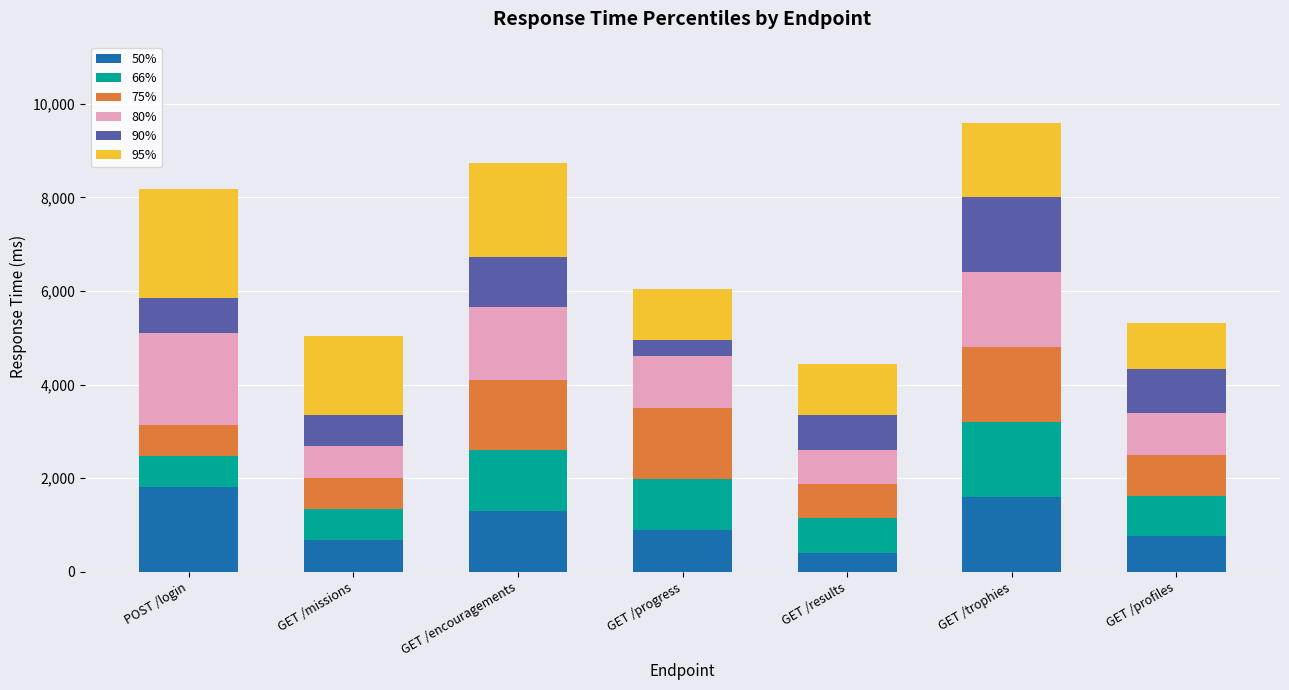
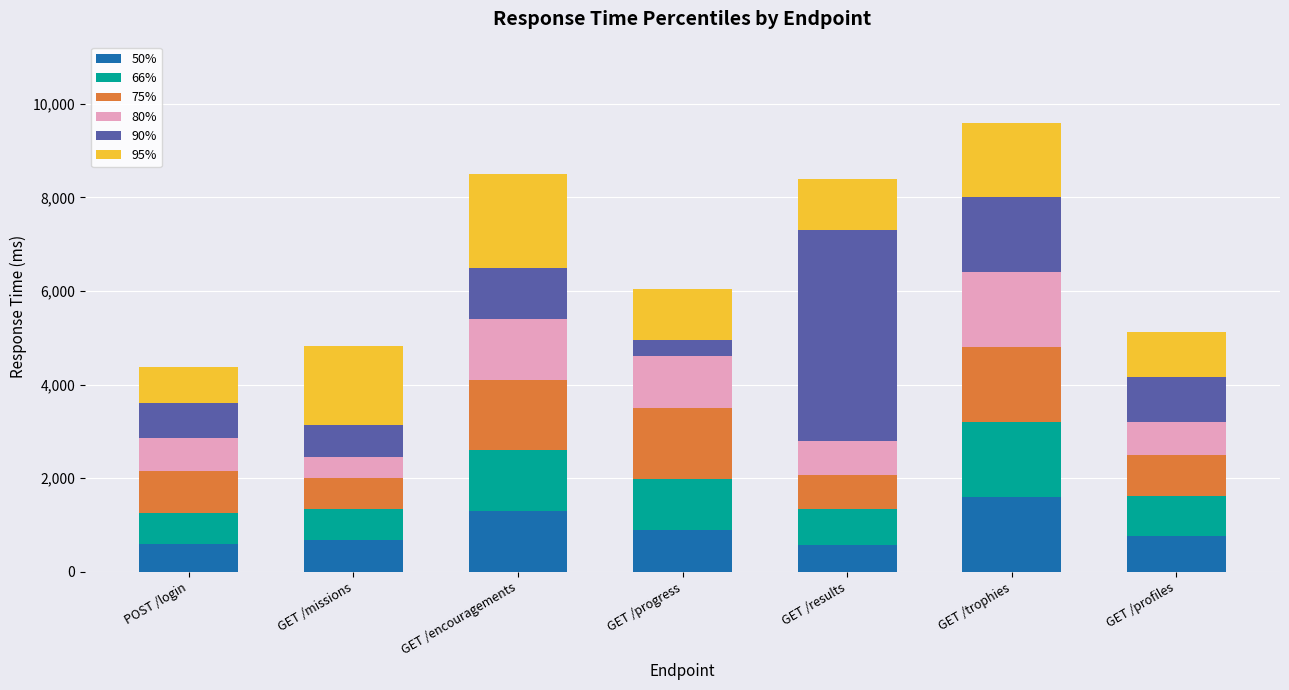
  {
    "50%": {
-     "POST /login": "1,800",
+     "POST /login": "600",
      "GET /missions": "700",
      "GET /encouragements": "1,300",
      "GET /progress": "900",
-     "GET /results": "400",
+     "GET /results": "600",
      "GET /trophies": "1,600",
      "GET /profiles": "800"
    },
    "66%": {
      "POST /login": "700",
      "GET /missions": "700",
      "GET /encouragements": "1,300",
      "GET /progress": "1,100",
      "GET /results": "800",
      "GET /trophies": "1,600",
      "GET /profiles": "900"
    },
    "75%": {
-     "POST /login": "700",
+     "POST /login": "900",
      "GET /missions": "700",
      "GET /encouragements": "1,500",
      "GET /progress": "1,500",
      "GET /results": "700",
      "GET /trophies": "1,600",
      "GET /profiles": "900"
    },
    "80%": {
-     "POST /login": "2,000",
-     "GET /missions": "700",
-     "GET /encouragements": "1,600",
+     "POST /login": "700",
+     "GET /missions": "500",
+     "GET /encouragements": "1,300",
      "GET /progress": "1,100",
      "GET /results": "700",
      "GET /trophies": "1,600",
-     "GET /profiles": "900"
+     "GET /profiles": "700"
    },
    "90%": {
      "POST /login": "800",
      "GET /missions": "700",
      "GET /encouragements": "1,100",
      "GET /progress": "300",
-     "GET /results": "700",
+     "GET /results": "4,500",
      "GET /trophies": "1,600",
      "GET /profiles": "1,000"
    },
    "95%": {
-     "POST /login": "2,300",
+     "POST /login": "800",
      "GET /missions": "1,700",
      "GET /encouragements": "2,000",
      "GET /progress": "1,100",
      "GET /results": "1,100",
      "GET /trophies": "1,600",
      "GET /profiles": "1,000"
    }
  }
